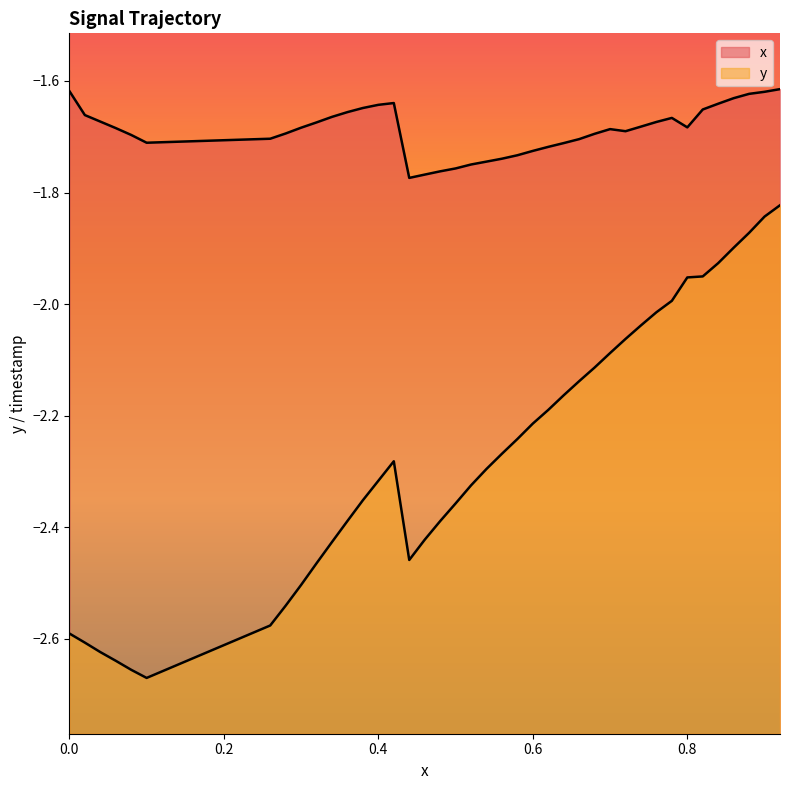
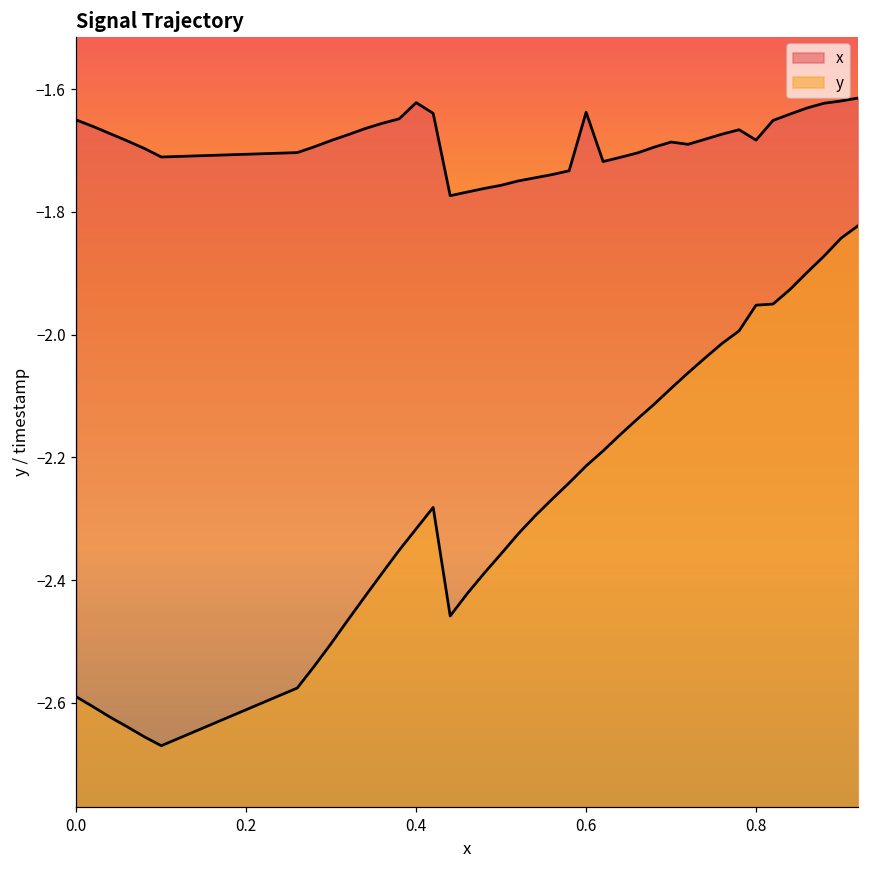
  {
    "x": {
-     "0.0": -1.62,
-     "0.4": -1.64,
-     "0.6": -1.73,
+     "0.0": -1.65,
+     "0.4": -1.62,
+     "0.6": -1.64,
      "0.8": -1.68
    },
    "y": {
      "0.0": -2.59,
      "0.4": -2.32,
      "0.6": -2.21,
      "0.8": -1.95
    }
  }
